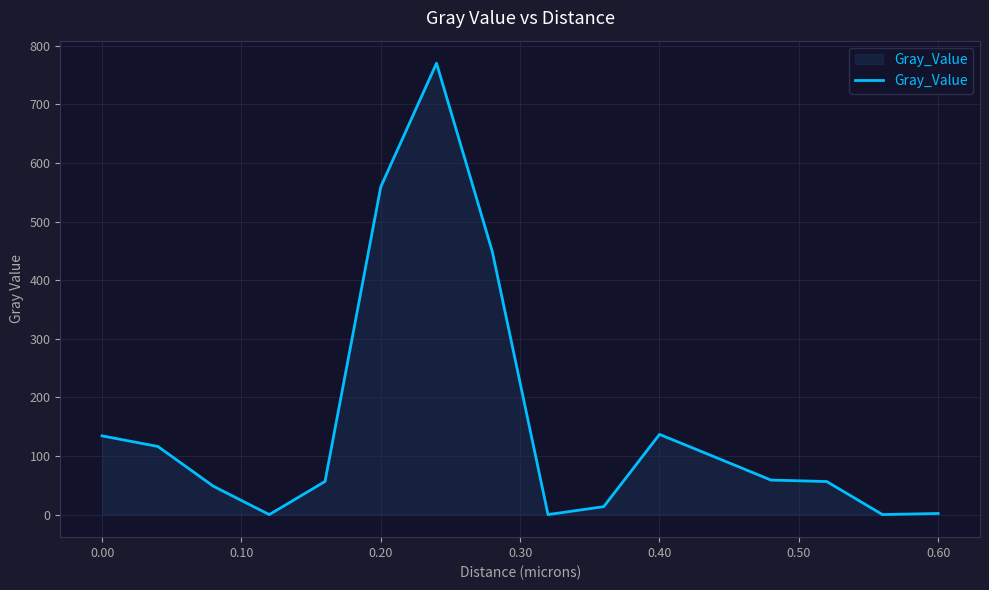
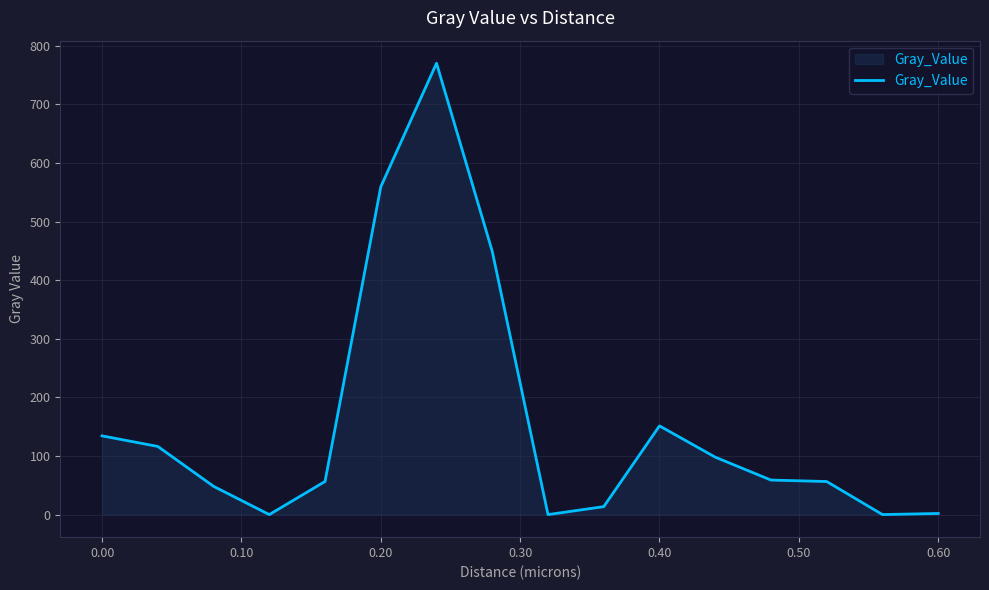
  {
    "0.00": 130,
    "0.20": 560,
-   "0.40": 140,
+   "0.40": 150,
    "0.60": 0
  }
